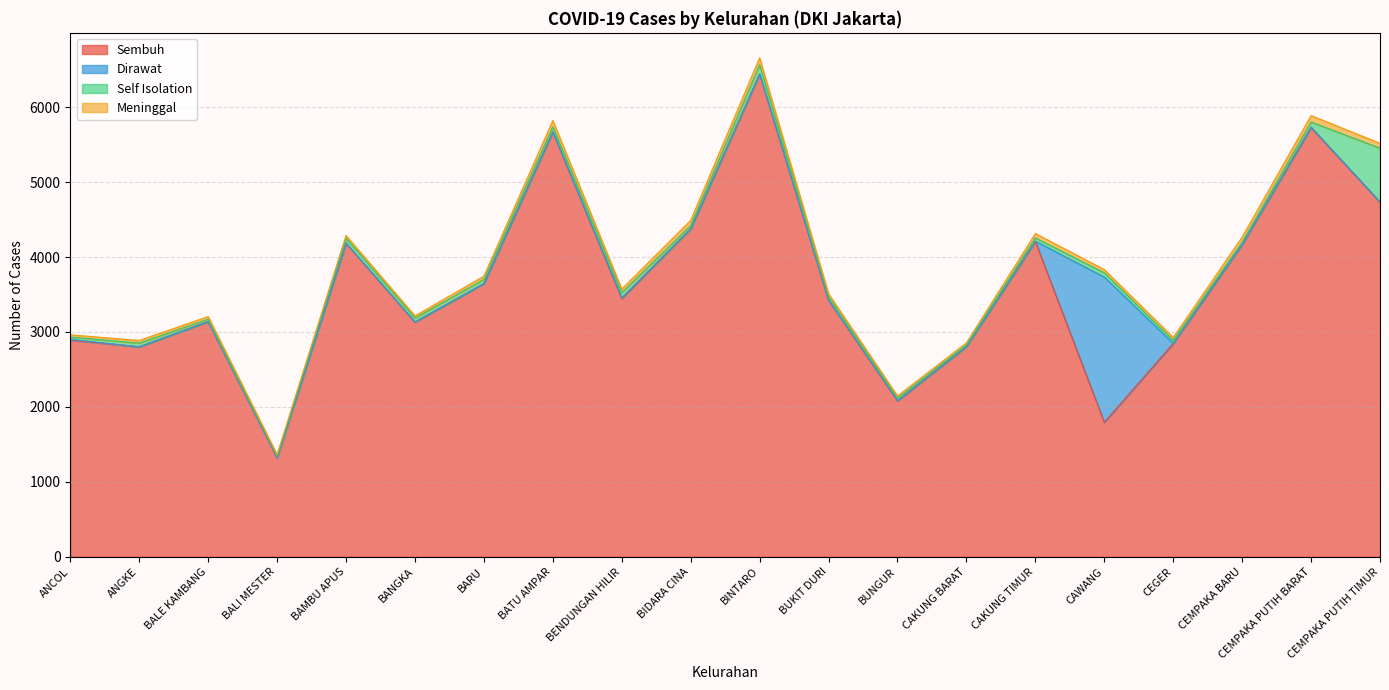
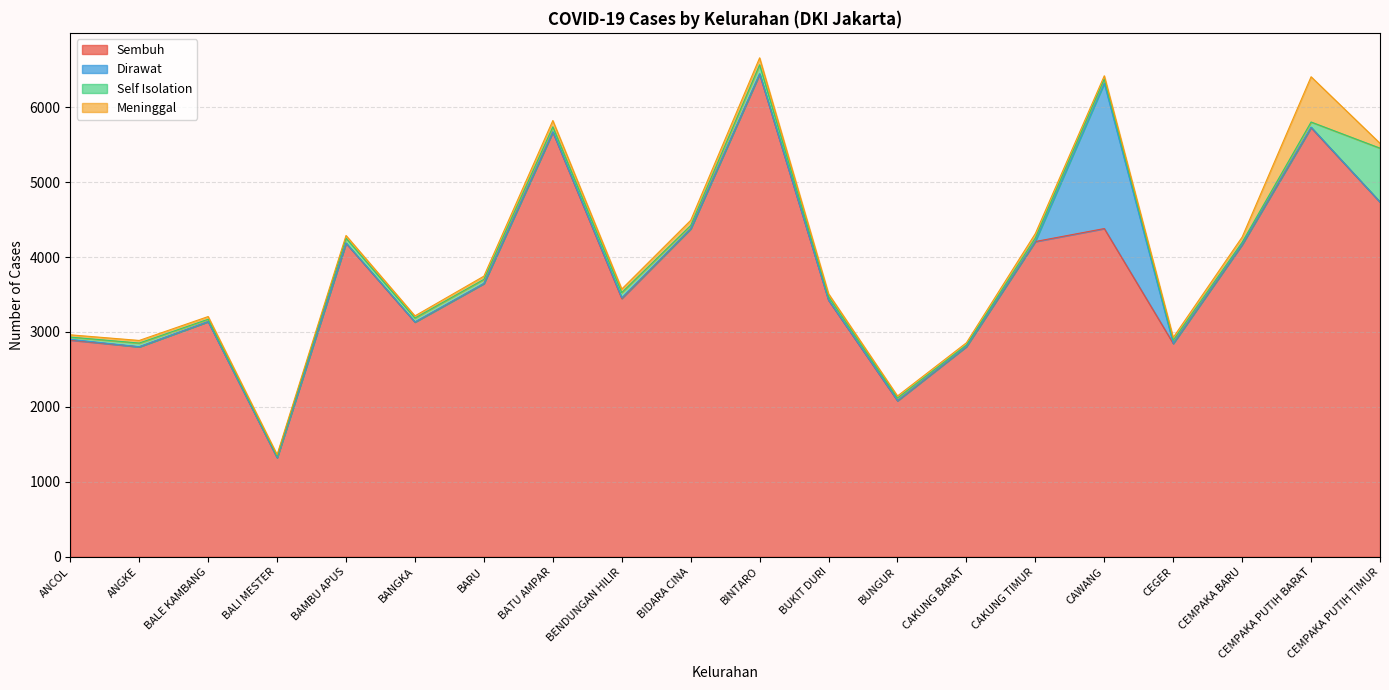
  {
    "Sembuh": {
-     "CAWANG": 1800
+     "CAWANG": 4400
    },
    "Dirawat": {
      "CAWANG": 1900
    },
    "Self Isolation": {
      "ANGKE": 0,
      "BAMBU APUS": 100,
      "BARU": 100,
      "BATU AMPAR": 100,
      "BENDUNGAN HILIR": 100,
      "BIDARA CINA": 0,
      "BINTARO": 100,
      "BUKIT DURI": 0,
      "CAKUNG TIMUR": 0,
      "CAWANG": 100,
      "CEGER": 0,
      "CEMPAKA PUTIH BARAT": 100,
      "CEMPAKA PUTIH TIMUR": 700
    },
    "Meninggal": {
      "ANGKE": 0,
      "BALE KAMBANG": 0,
      "BAMBU APUS": 0,
      "BARU": 0,
      "BATU AMPAR": 100,
      "BENDUNGAN HILIR": 0,
      "BIDARA CINA": 100,
      "BINTARO": 100,
      "BUKIT DURI": 0,
      "CAKUNG TIMUR": 100,
      "CAWANG": 0,
      "CEGER": 0,
      "CEMPAKA BARU": 100,
-     "CEMPAKA PUTIH BARAT": 100,
+     "CEMPAKA PUTIH BARAT": 600,
      "CEMPAKA PUTIH TIMUR": 100
    }
  }
